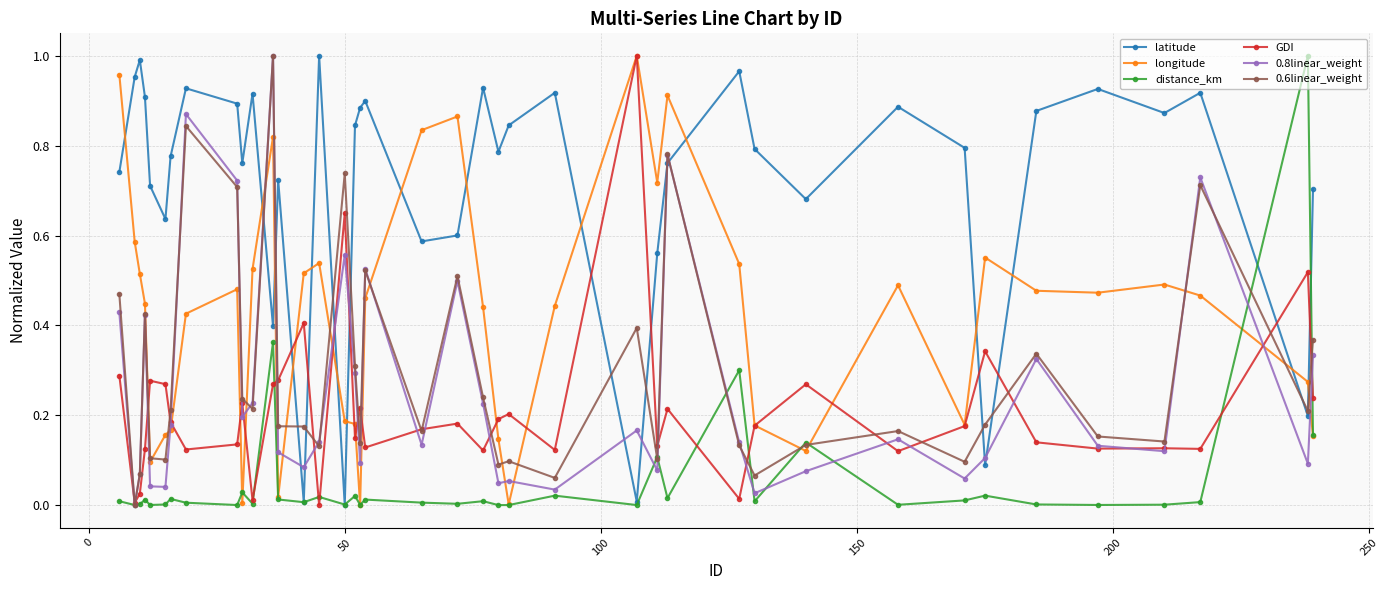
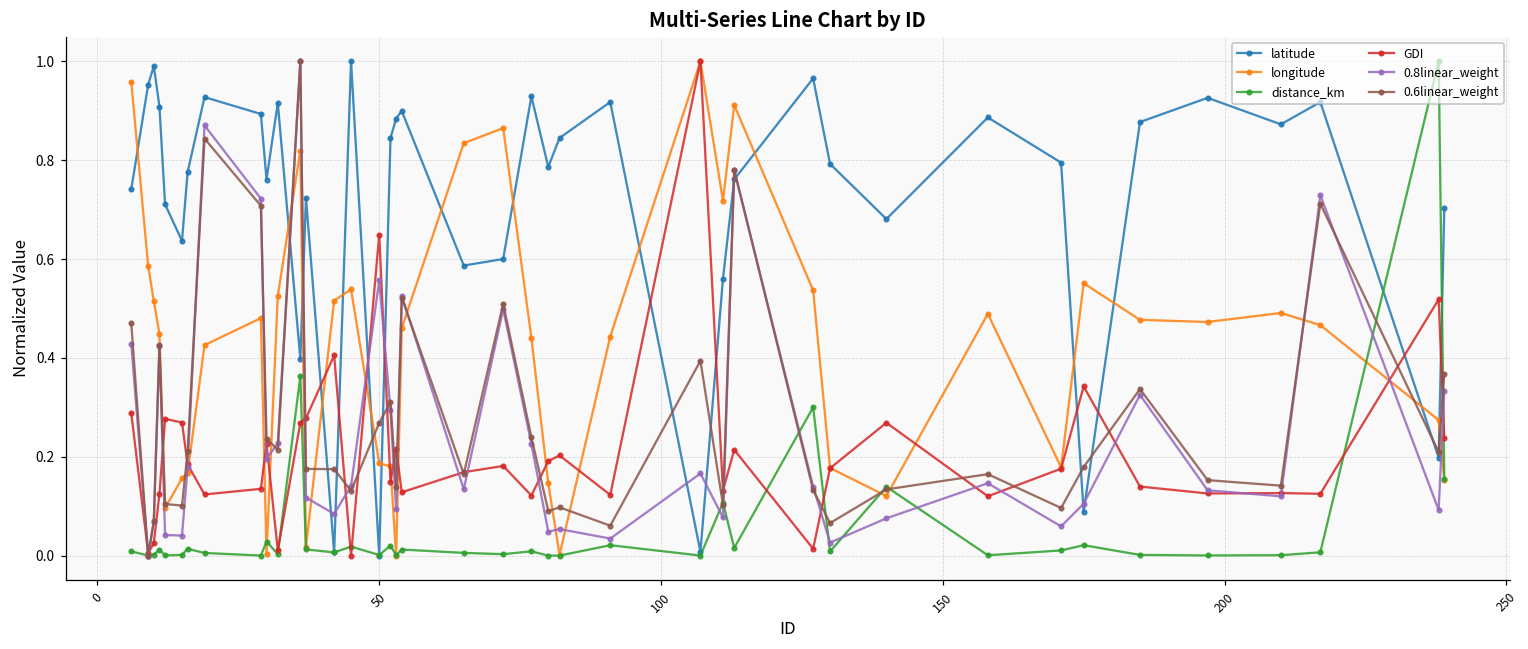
  {
    "longitude": {
      "50": 0.19
    },
    "GDI": {
      "50": 0.65
    },
    "0.8linear_weight": {
      "50": 0.56
    },
    "0.6linear_weight": {
-     "50": 0.74
+     "50": 0.27
    }
  }
